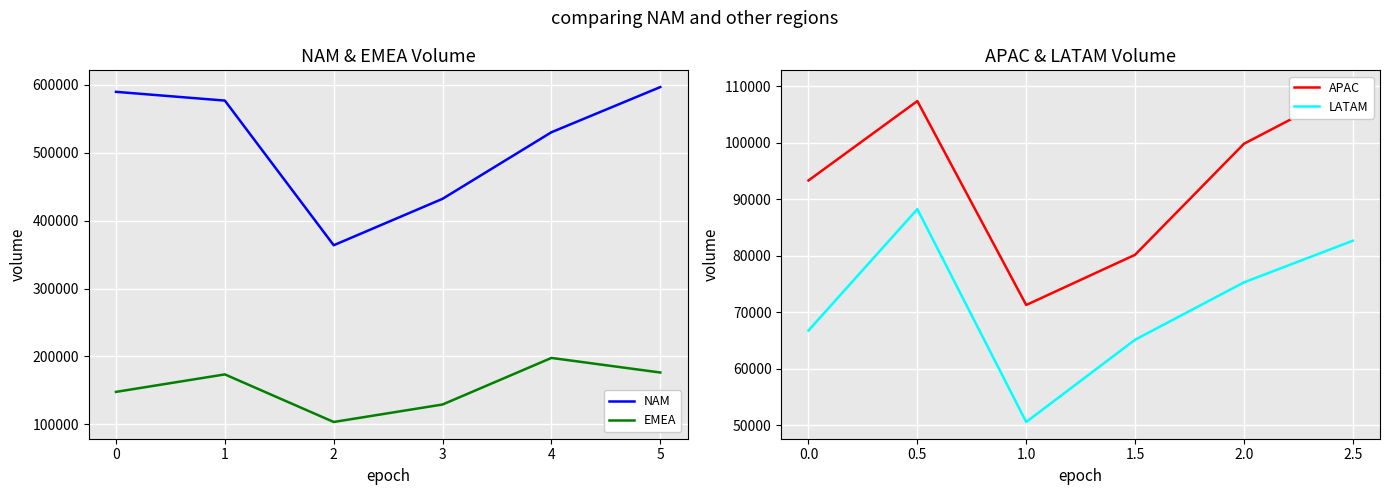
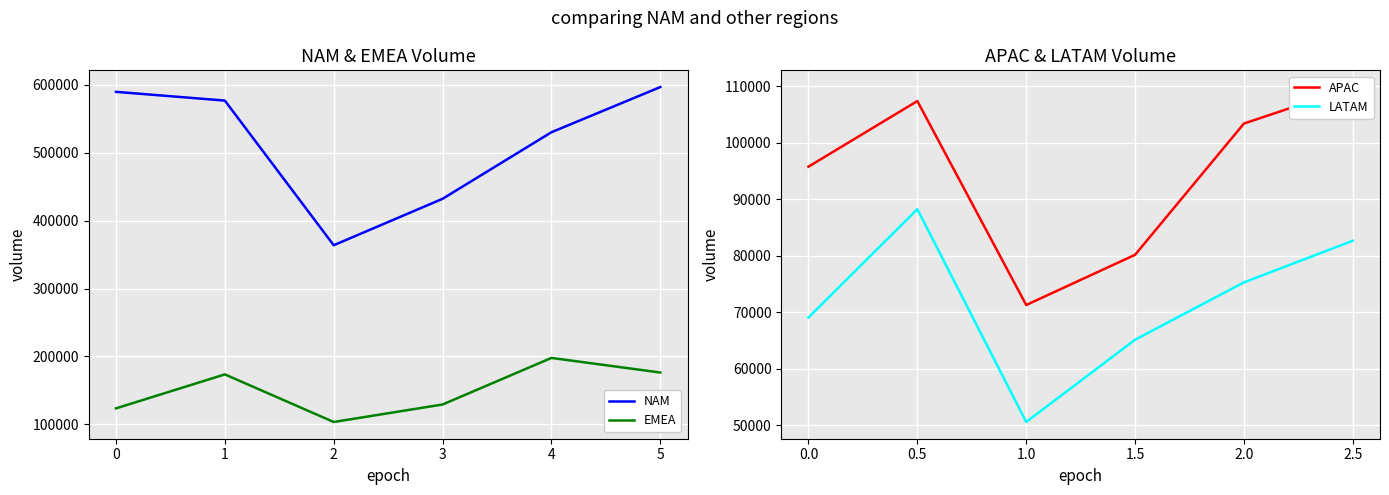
  {
    "NAM & EMEA Volume": {
      "NAM": {
        "0": 590000,
        "1": 580000,
        "2": 360000,
        "3": 430000,
        "4": 530000,
        "5": 600000
      },
      "EMEA": {
-       "0": 150000,
+       "0": 120000,
        "1": 170000,
        "2": 100000,
        "3": 130000,
        "4": 200000,
        "5": 180000
      }
    },
    "APAC & LATAM Volume": {
      "APAC": {
-       "0.0": 93000,
+       "0.0": 96000,
        "0.5": 107000,
        "1.0": 71000,
        "1.5": 80000,
-       "2.0": 100000
+       "2.0": 103000
      },
      "LATAM": {
-       "0.0": 67000,
+       "0.0": 69000,
        "0.5": 88000,
        "1.0": 51000,
        "1.5": 65000,
        "2.0": 75000,
        "2.5": 83000
      }
    }
  }
